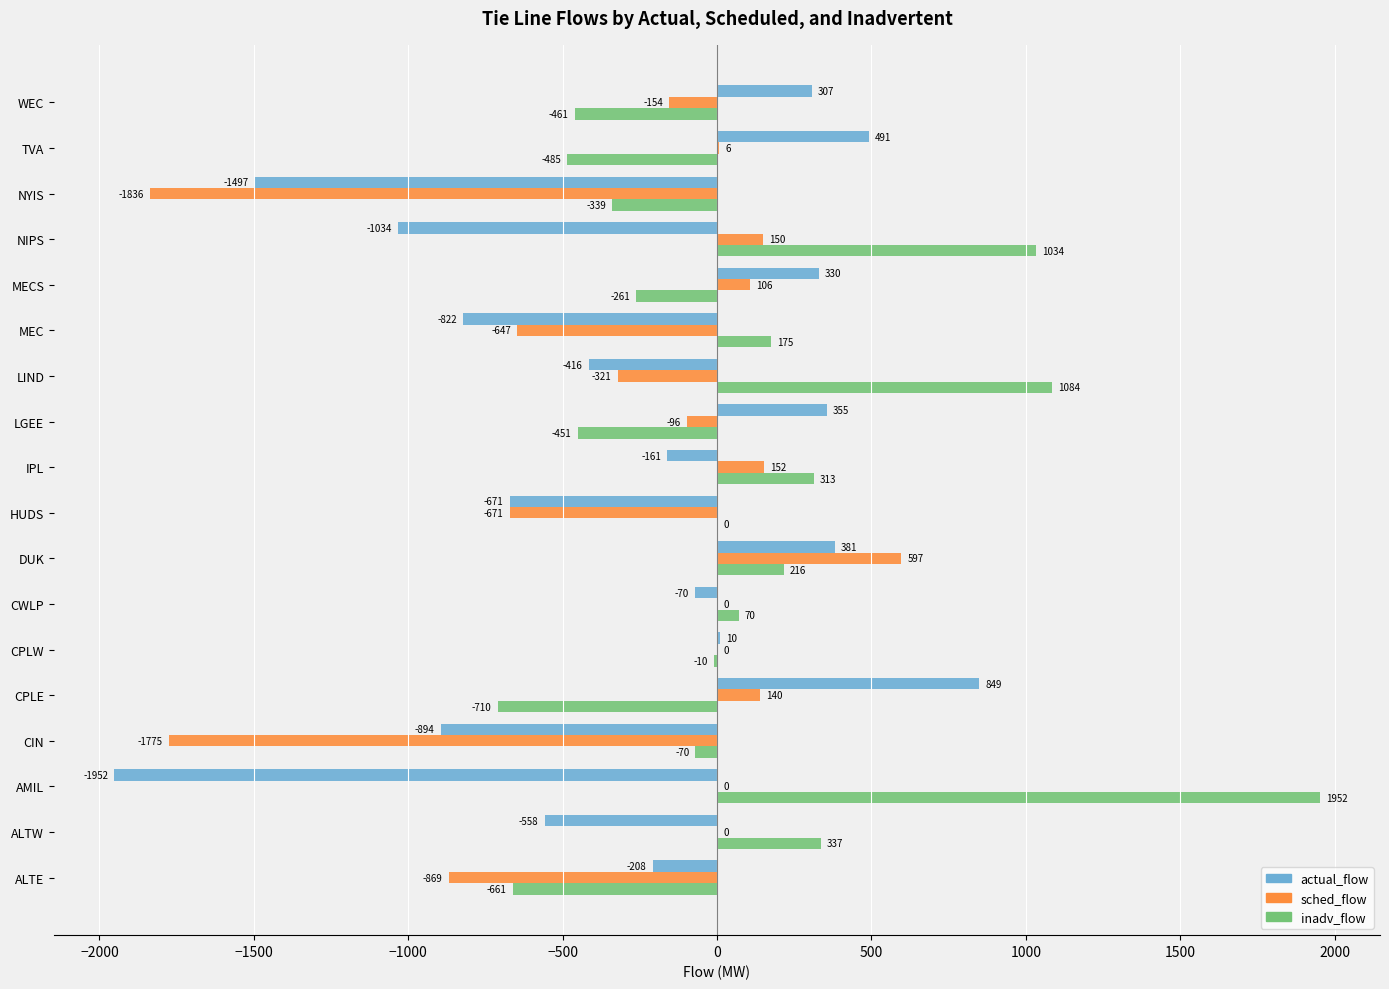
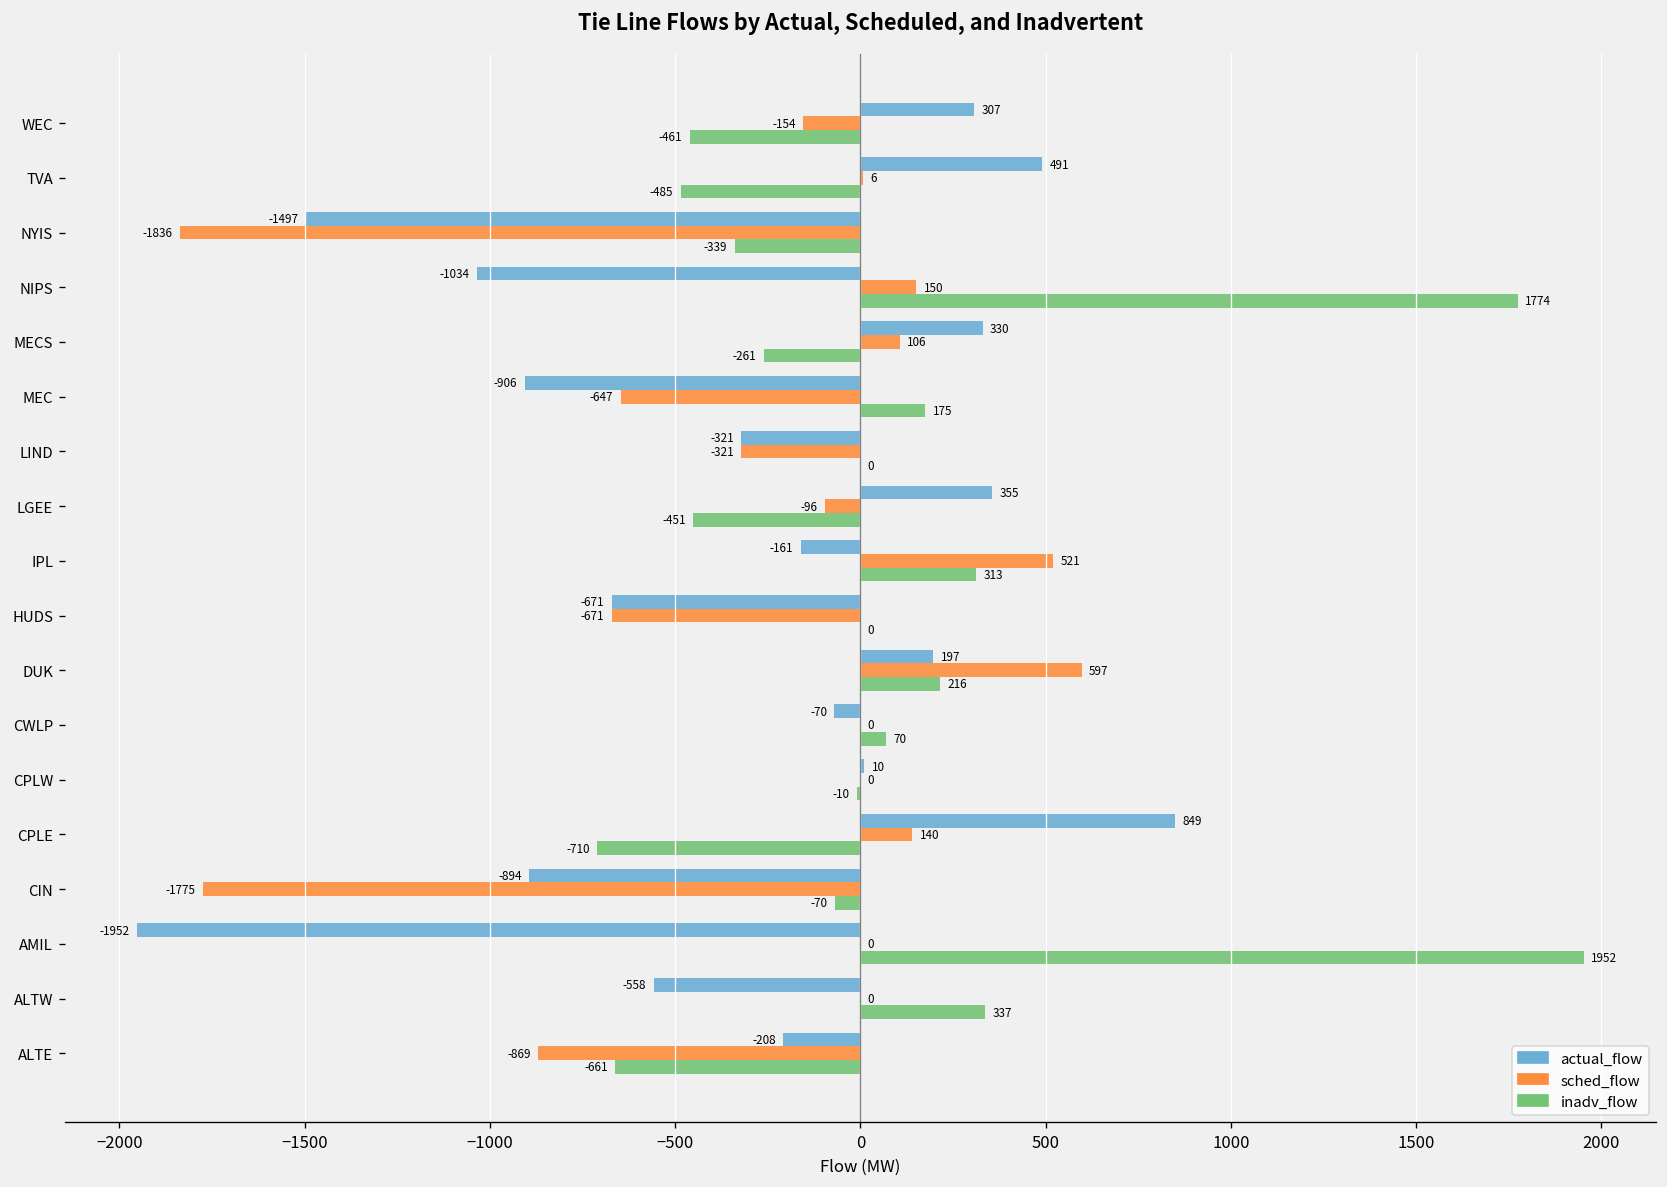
  {
    "actual_flow": {
      "WEC": 307,
      "TVA": 491,
      "NYIS": -1497,
      "NIPS": -1034,
      "MECS": 330,
-     "MEC": -822,
-     "LIND": -416,
+     "MEC": -906,
+     "LIND": -321,
      "LGEE": 355,
      "IPL": -161,
      "HUDS": -671,
-     "DUK": 381,
+     "DUK": 197,
      "CWLP": -70,
      "CPLW": 10,
      "CPLE": 849,
      "CIN": -894,
      "AMIL": -1952,
      "ALTW": -558,
      "ALTE": -208
    },
    "sched_flow": {
      "WEC": -154,
      "TVA": 6,
      "NYIS": -1836,
      "NIPS": 150,
      "MECS": 106,
      "MEC": -647,
      "LIND": -321,
      "LGEE": -96,
-     "IPL": 152,
+     "IPL": 521,
      "HUDS": -671,
      "DUK": 597,
      "CWLP": 0,
      "CPLW": 0,
      "CPLE": 140,
      "CIN": -1775,
      "AMIL": 0,
      "ALTW": 0,
      "ALTE": -869
    },
    "inadv_flow": {
      "WEC": -461,
      "TVA": -485,
      "NYIS": -339,
-     "NIPS": 1034,
+     "NIPS": 1774,
      "MECS": -261,
      "MEC": 175,
-     "LIND": 1084,
+     "LIND": 0,
      "LGEE": -451,
      "IPL": 313,
      "HUDS": 0,
      "DUK": 216,
      "CWLP": 70,
      "CPLW": -10,
      "CPLE": -710,
      "CIN": -70,
      "AMIL": 1952,
      "ALTW": 337,
      "ALTE": -661
    }
  }
